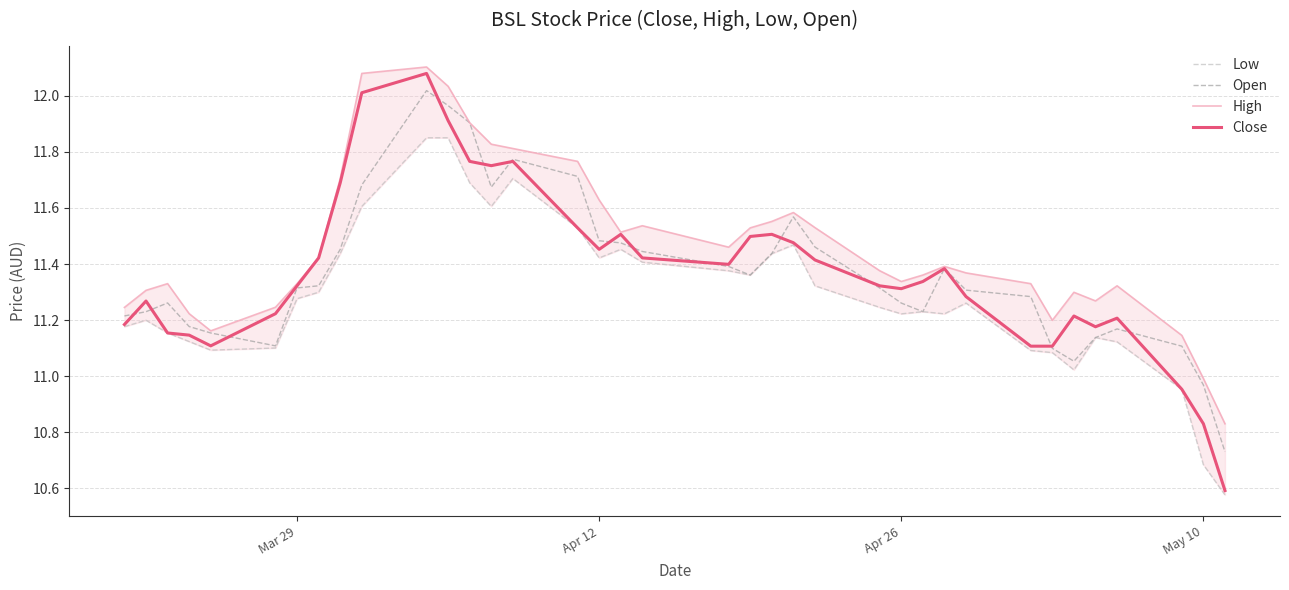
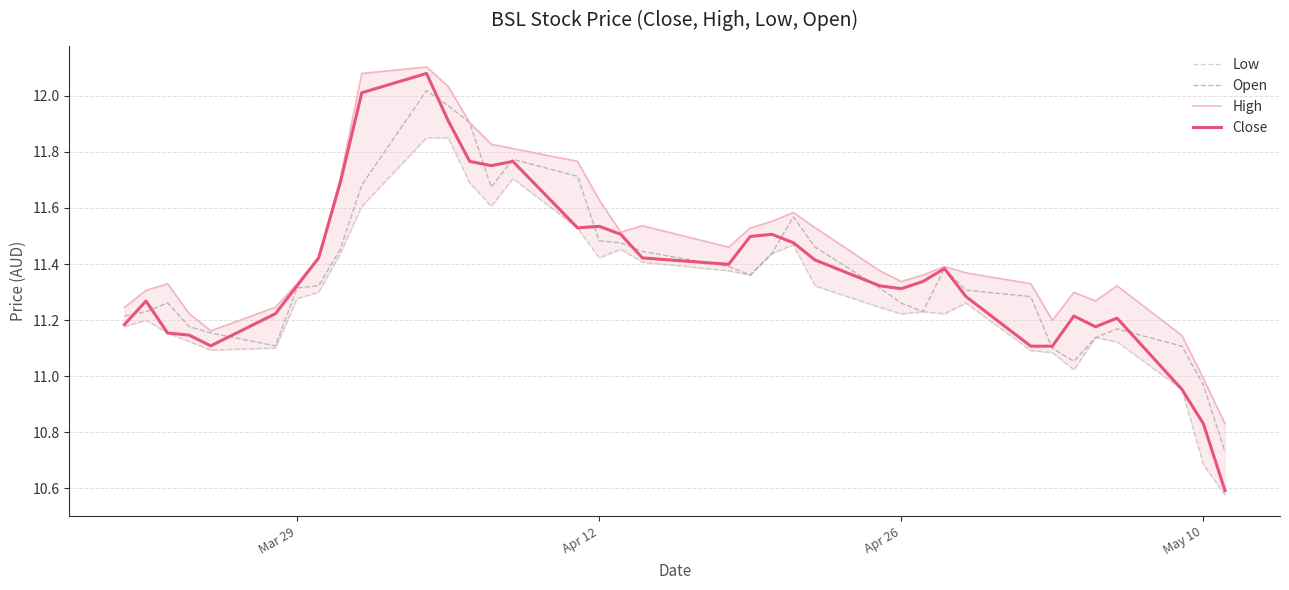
  {
    "Close": {
-     "Apr 12": 11.45,
+     "Apr 12": 11.53,
      "Apr 26": 11.31,
      "May 10": 10.83
    }
  }
